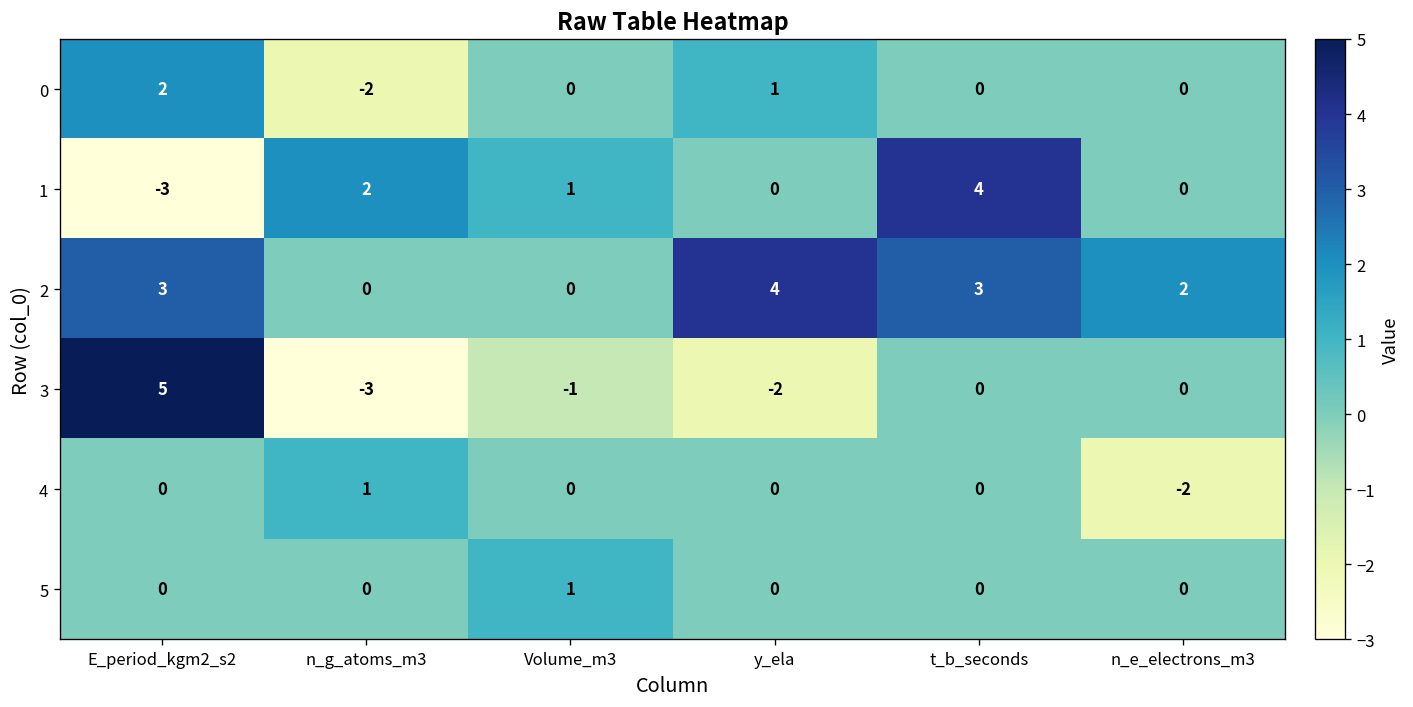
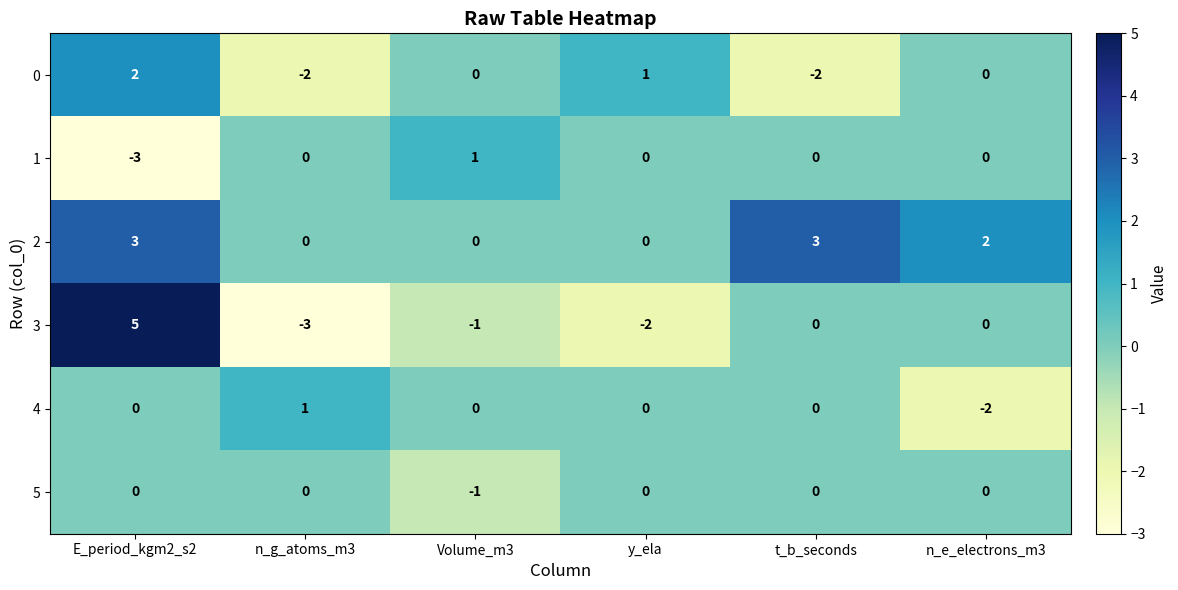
  {
    "0": {
      "E_period_kgm2_s2": 2,
      "n_g_atoms_m3": -2,
      "Volume_m3": 0,
      "y_ela": 1,
-     "t_b_seconds": 0,
+     "t_b_seconds": -2,
      "n_e_electrons_m3": 0
    },
    "1": {
      "E_period_kgm2_s2": -3,
-     "n_g_atoms_m3": 2,
+     "n_g_atoms_m3": 0,
      "Volume_m3": 1,
      "y_ela": 0,
-     "t_b_seconds": 4,
+     "t_b_seconds": 0,
      "n_e_electrons_m3": 0
    },
    "2": {
      "E_period_kgm2_s2": 3,
      "n_g_atoms_m3": 0,
      "Volume_m3": 0,
-     "y_ela": 4,
+     "y_ela": 0,
      "t_b_seconds": 3,
      "n_e_electrons_m3": 2
    },
    "3": {
      "E_period_kgm2_s2": 5,
      "n_g_atoms_m3": -3,
      "Volume_m3": -1,
      "y_ela": -2,
      "t_b_seconds": 0,
      "n_e_electrons_m3": 0
    },
    "4": {
      "E_period_kgm2_s2": 0,
      "n_g_atoms_m3": 1,
      "Volume_m3": 0,
      "y_ela": 0,
      "t_b_seconds": 0,
      "n_e_electrons_m3": -2
    },
    "5": {
      "E_period_kgm2_s2": 0,
      "n_g_atoms_m3": 0,
-     "Volume_m3": 1,
+     "Volume_m3": -1,
      "y_ela": 0,
      "t_b_seconds": 0,
      "n_e_electrons_m3": 0
    }
  }
